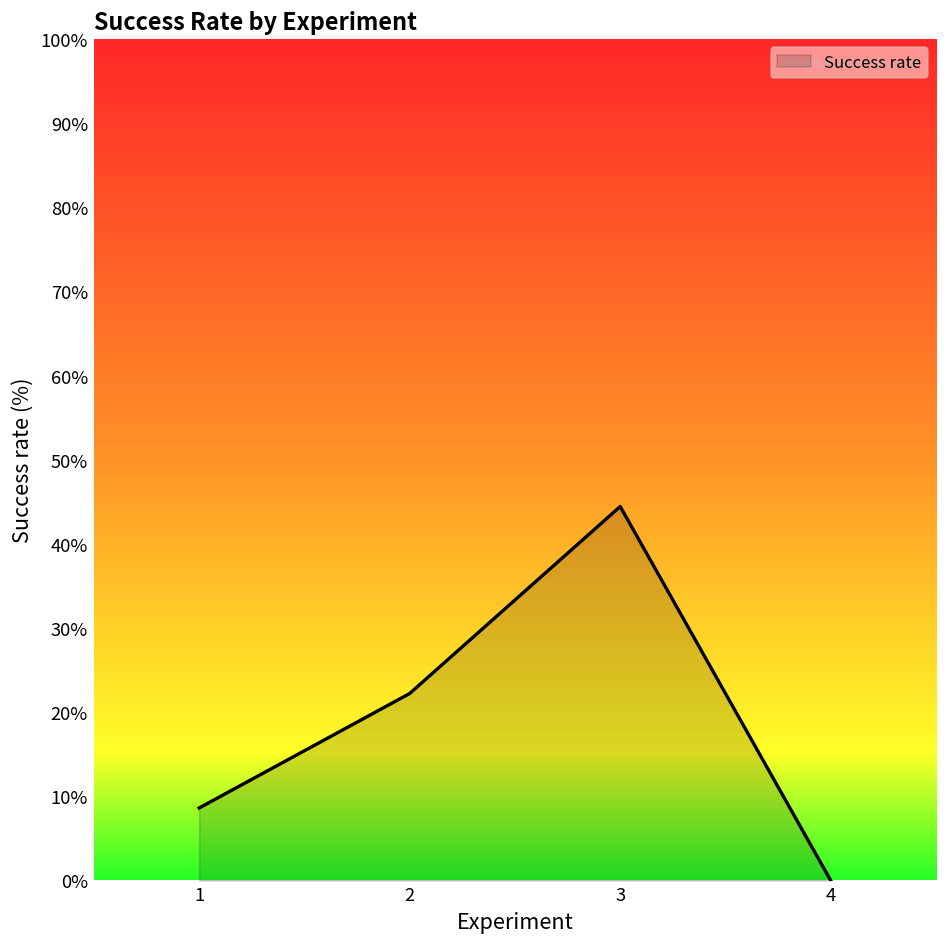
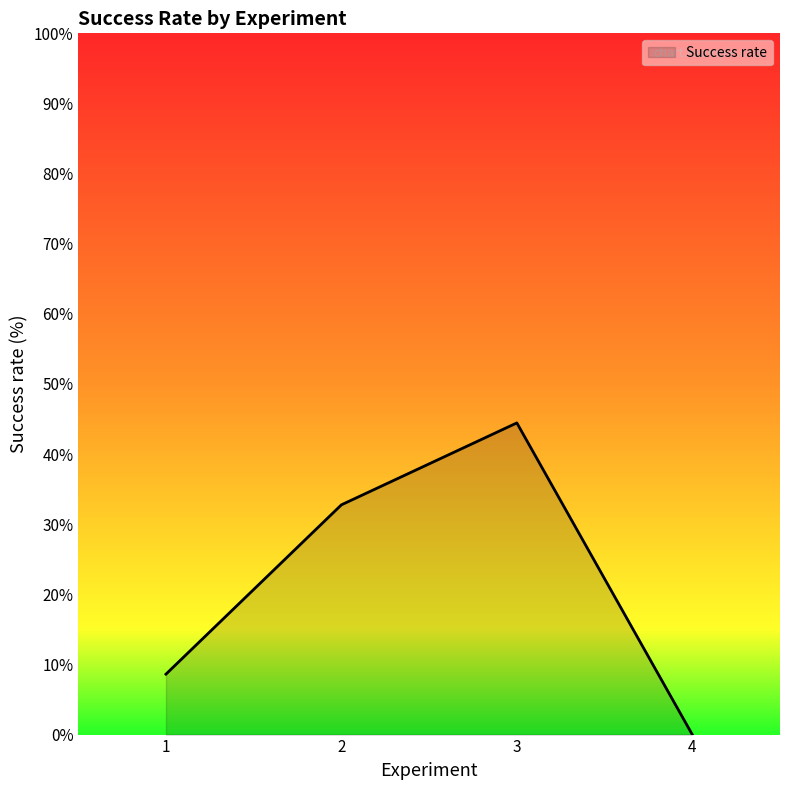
  {
    "1": "9%",
-   "2": "22%",
+   "2": "33%",
    "3": "44%",
    "4": "0%"
  }
